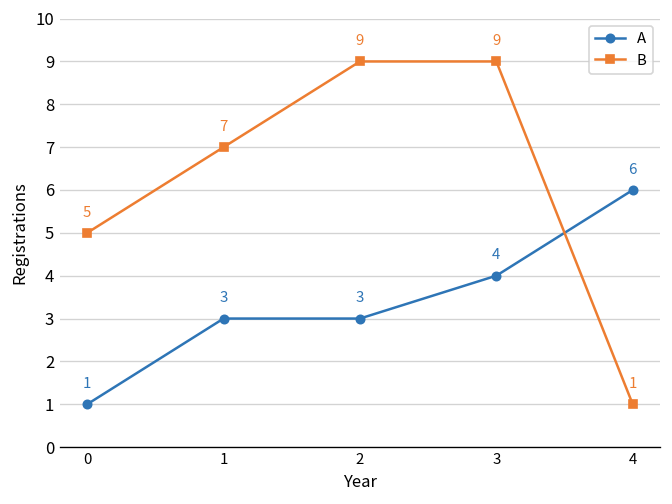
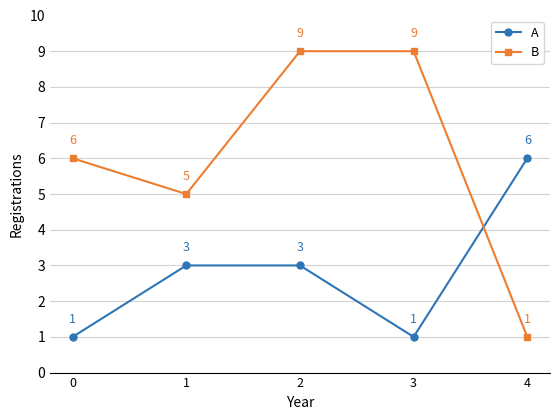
  {
    "A": {
      "0": 1,
      "1": 3,
      "2": 3,
-     "3": 4,
+     "3": 1,
      "4": 6
    },
    "B": {
-     "0": 5,
-     "1": 7,
+     "0": 6,
+     "1": 5,
      "2": 9,
      "3": 9,
      "4": 1
    }
  }
